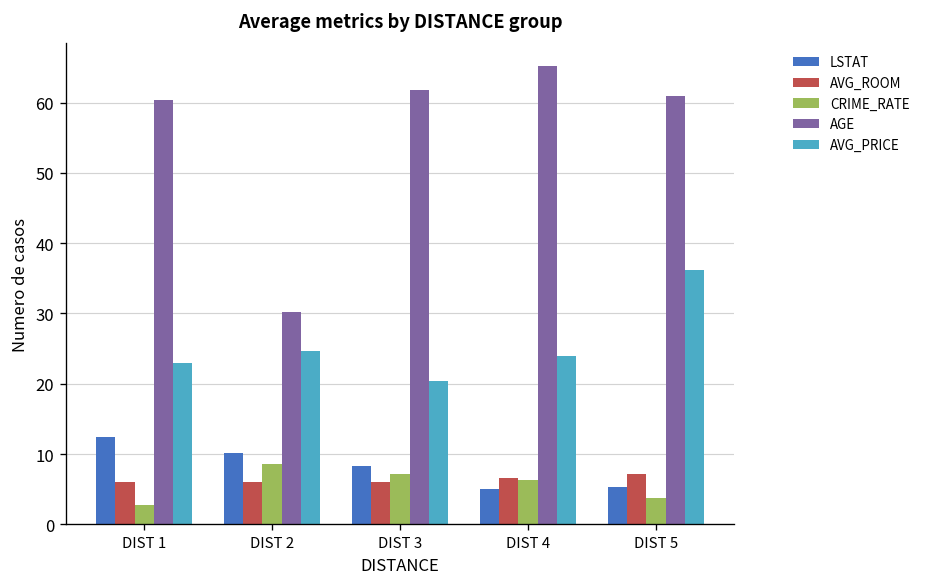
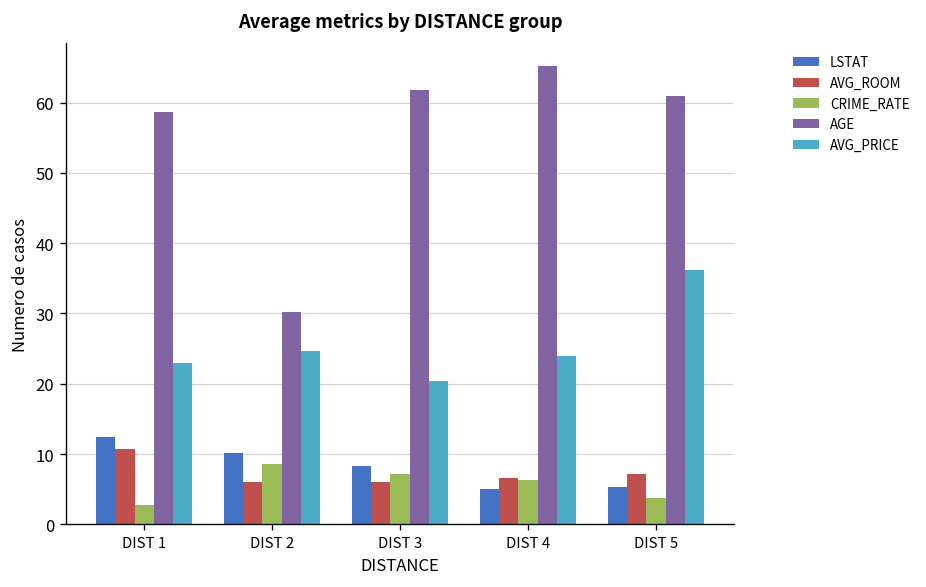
  {
    "AVG_ROOM": {
-     "DIST 1": 6,
+     "DIST 1": 11,
      "DIST 2": 6,
      "DIST 3": 6,
      "DIST 4": 7,
      "DIST 5": 7
    },
    "CRIME_RATE": {
      "DIST 1": 3,
      "DIST 2": 9,
      "DIST 3": 7,
      "DIST 4": 6,
      "DIST 5": 4
    },
    "AGE": {
-     "DIST 1": 60,
+     "DIST 1": 59,
      "DIST 2": 30,
      "DIST 3": 62,
      "DIST 4": 65,
      "DIST 5": 61
    }
  }
